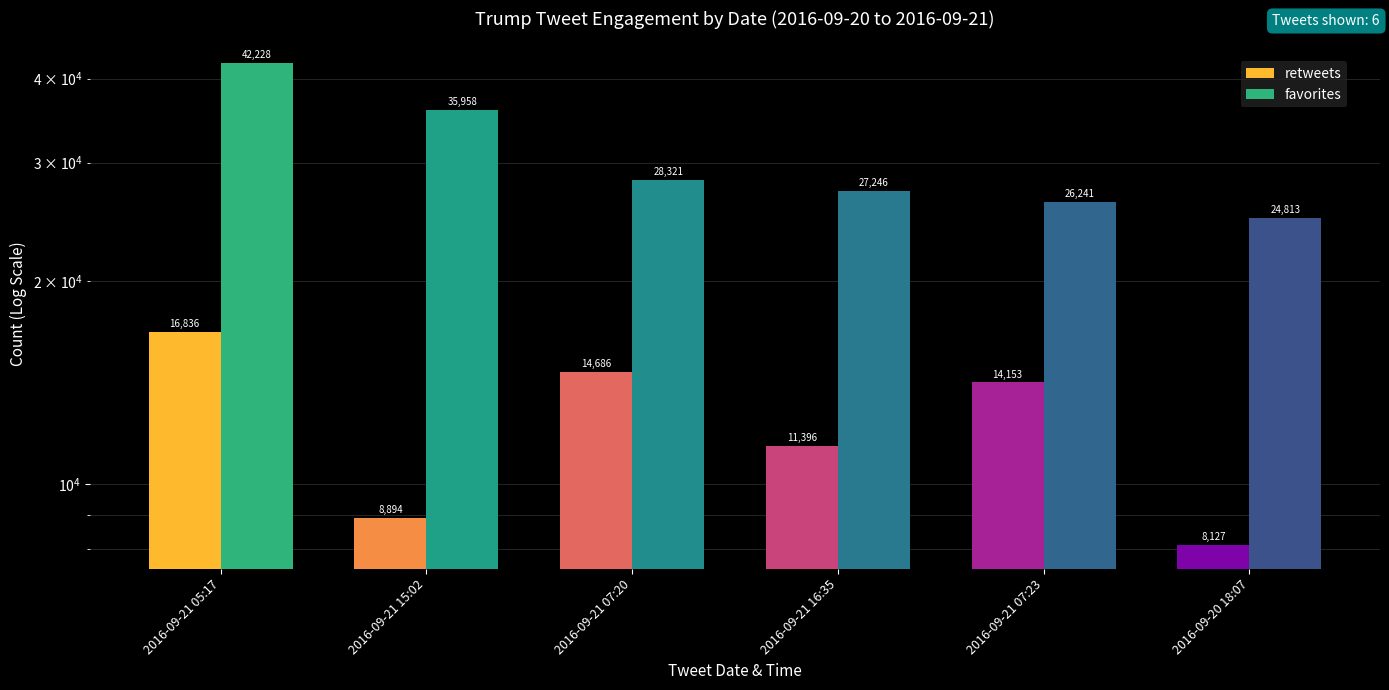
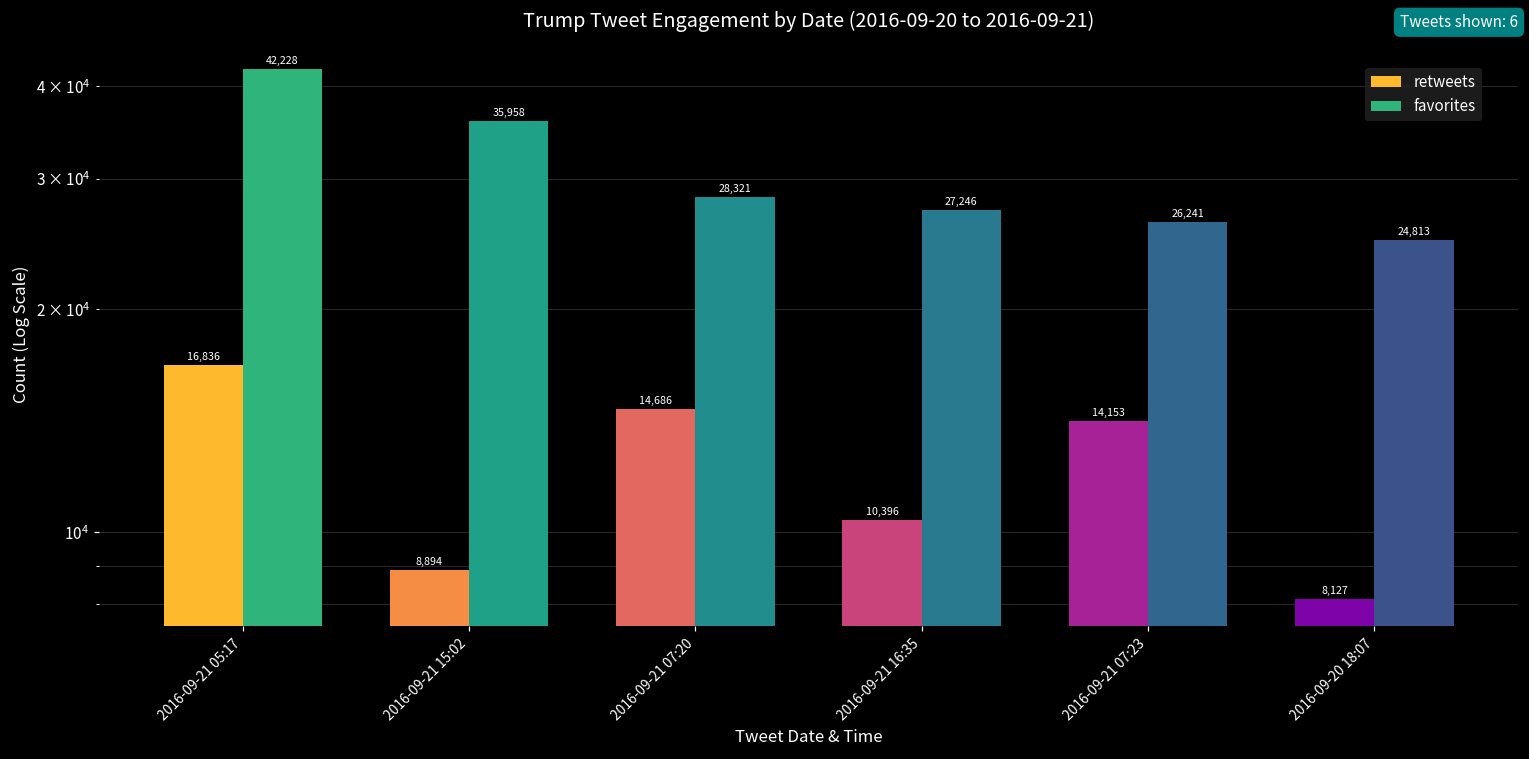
  {
    "retweets": {
      "2016-09-21 05:17": "16,836",
      "2016-09-21 15:02": "8,894",
      "2016-09-21 07:20": "14,686",
-     "2016-09-21 16:35": "11,396",
+     "2016-09-21 16:35": "10,396",
      "2016-09-21 07:23": "14,153",
      "2016-09-20 18:07": "8,127"
    },
    "favorites": {
      "2016-09-21 05:17": "42,228",
      "2016-09-21 15:02": "35,958",
      "2016-09-21 07:20": "28,321",
      "2016-09-21 16:35": "27,246",
      "2016-09-21 07:23": "26,241",
      "2016-09-20 18:07": "24,813"
    }
  }
